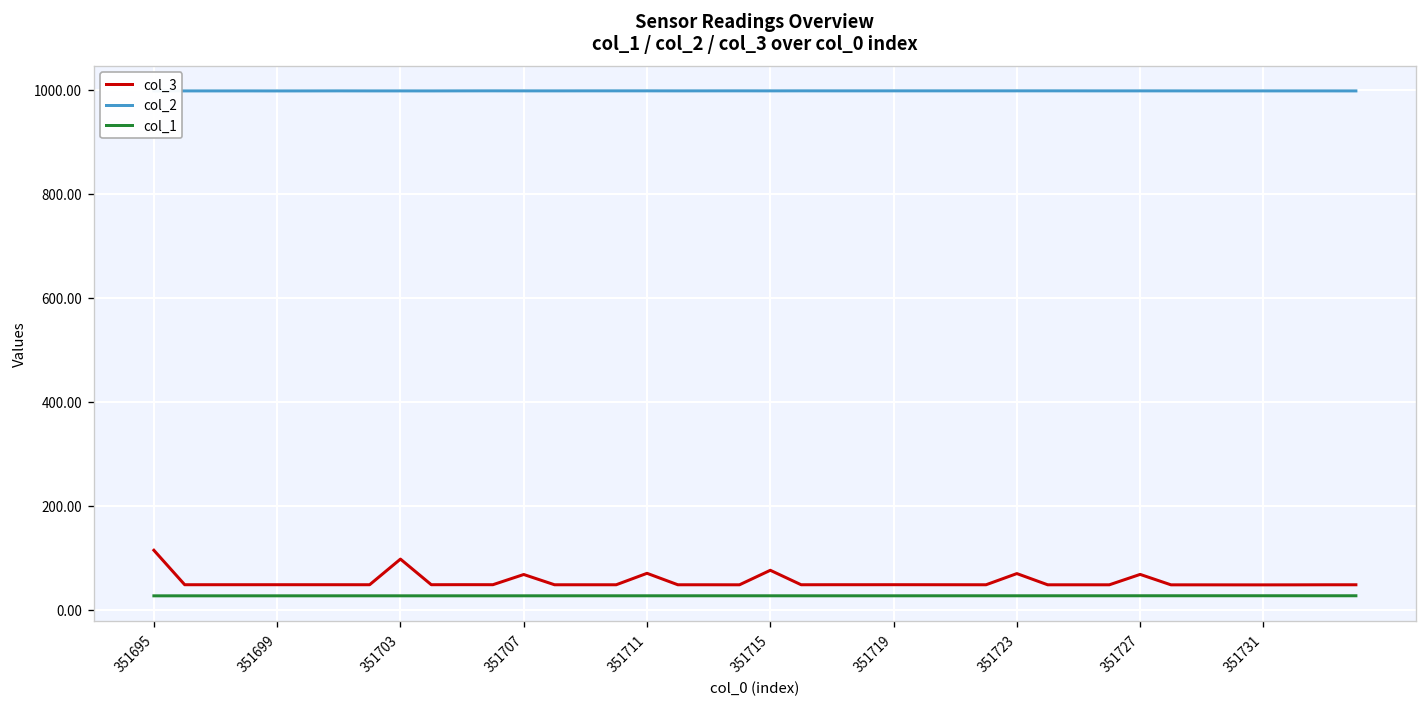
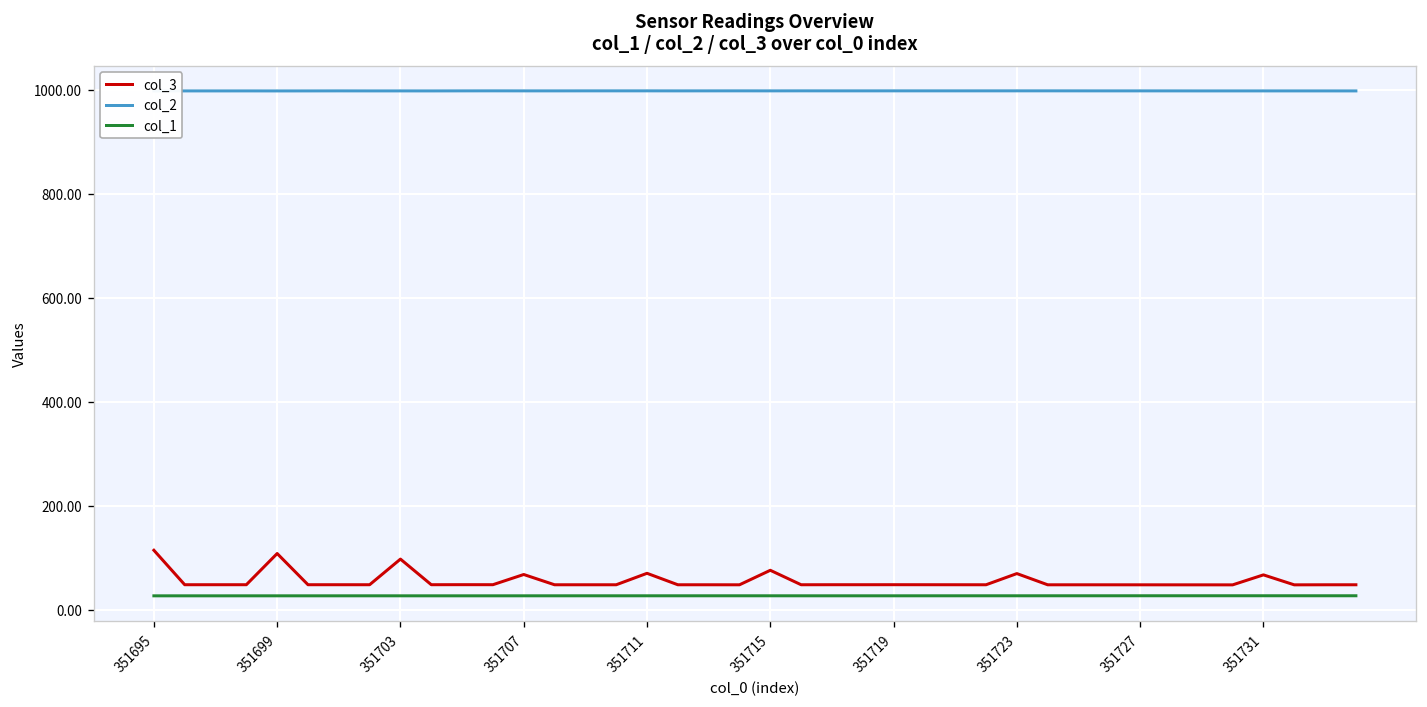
  {
    "col_3": {
      "351695": 110,
-     "351699": 50,
+     "351699": 110,
      "351703": 100,
      "351707": 70,
      "351711": 70,
      "351715": 80,
      "351719": 50,
      "351723": 70,
-     "351727": 70,
-     "351731": 50
+     "351727": 50,
+     "351731": 70
    },
    "col_2": {
      "351699": 1000,
      "351703": 1000,
      "351707": 1000,
      "351711": 1000,
      "351715": 1000,
      "351719": 1000,
      "351723": 1000,
      "351727": 1000,
      "351731": 1000
    },
    "col_1": {
      "351695": 30,
      "351699": 30,
      "351703": 30,
      "351707": 30,
      "351711": 30,
      "351715": 30,
      "351719": 30,
      "351723": 30,
      "351727": 30,
      "351731": 30
    }
  }
